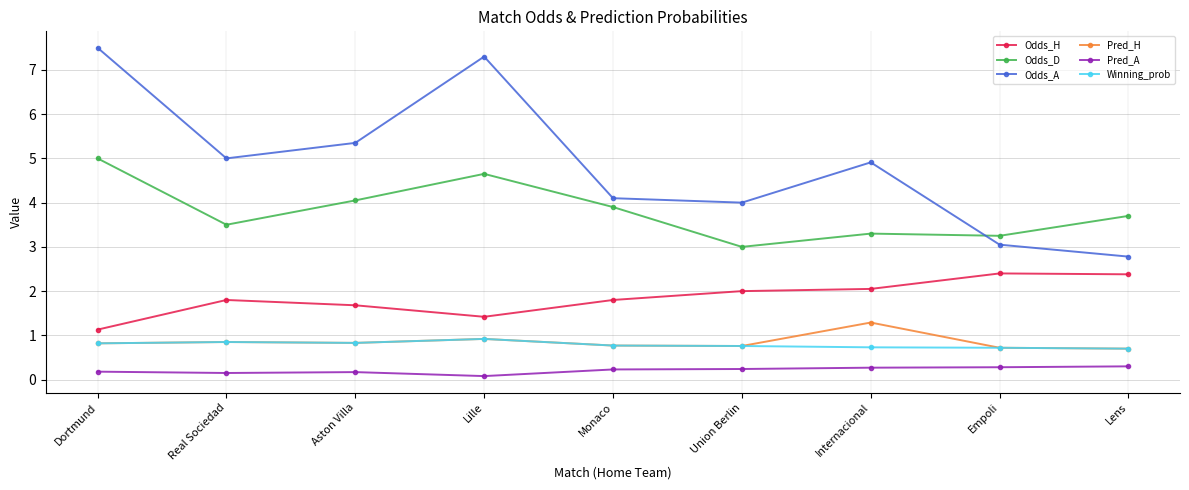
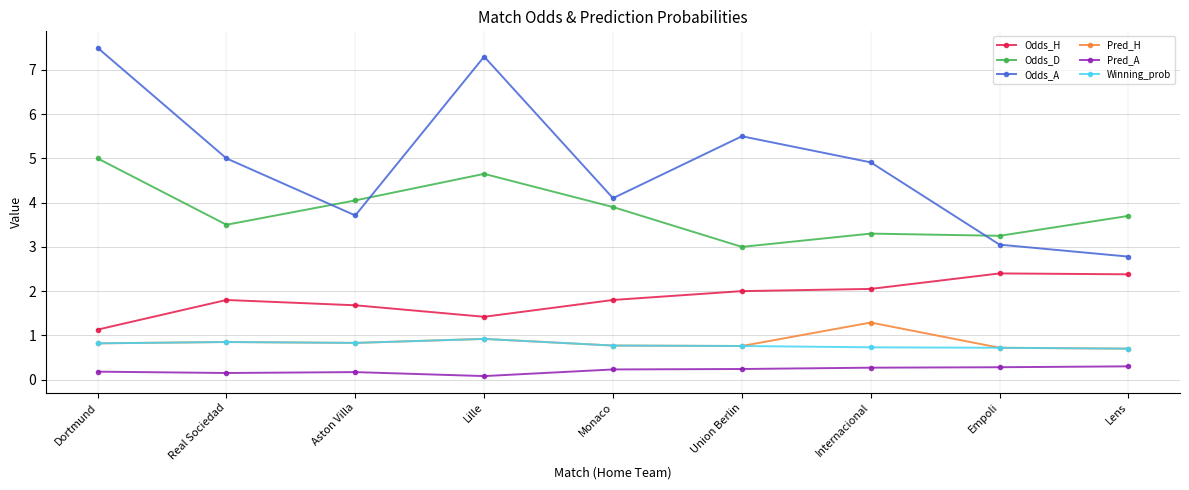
  {
    "Odds_H": {
      "Dortmund": 1.1,
      "Real Sociedad": 1.8,
      "Aston Villa": 1.7,
      "Lille": 1.4,
      "Monaco": 1.8,
      "Union Berlin": 2.0,
      "Internacional": 2.1,
      "Empoli": 2.4,
      "Lens": 2.4
    },
    "Odds_D": {
      "Dortmund": 5.0,
      "Real Sociedad": 3.5,
      "Aston Villa": 4.1,
      "Lille": 4.7,
      "Monaco": 3.9,
      "Union Berlin": 3.0,
      "Internacional": 3.3,
      "Empoli": 3.3,
      "Lens": 3.7
    },
    "Odds_A": {
      "Dortmund": 7.5,
      "Real Sociedad": 5.0,
-     "Aston Villa": 5.4,
+     "Aston Villa": 3.7,
      "Lille": 7.3,
      "Monaco": 4.1,
-     "Union Berlin": 4.0,
+     "Union Berlin": 5.5,
      "Internacional": 4.9,
      "Empoli": 3.1,
      "Lens": 2.8
    },
    "Pred_H": {
      "Internacional": 1.3
    },
    "Pred_A": {
      "Dortmund": 0.2,
      "Real Sociedad": 0.2,
      "Aston Villa": 0.2,
      "Lille": 0.1,
      "Monaco": 0.2,
      "Union Berlin": 0.2,
      "Internacional": 0.3,
      "Empoli": 0.3,
      "Lens": 0.3
    },
    "Winning_prob": {
      "Internacional": 0.7
    }
  }
